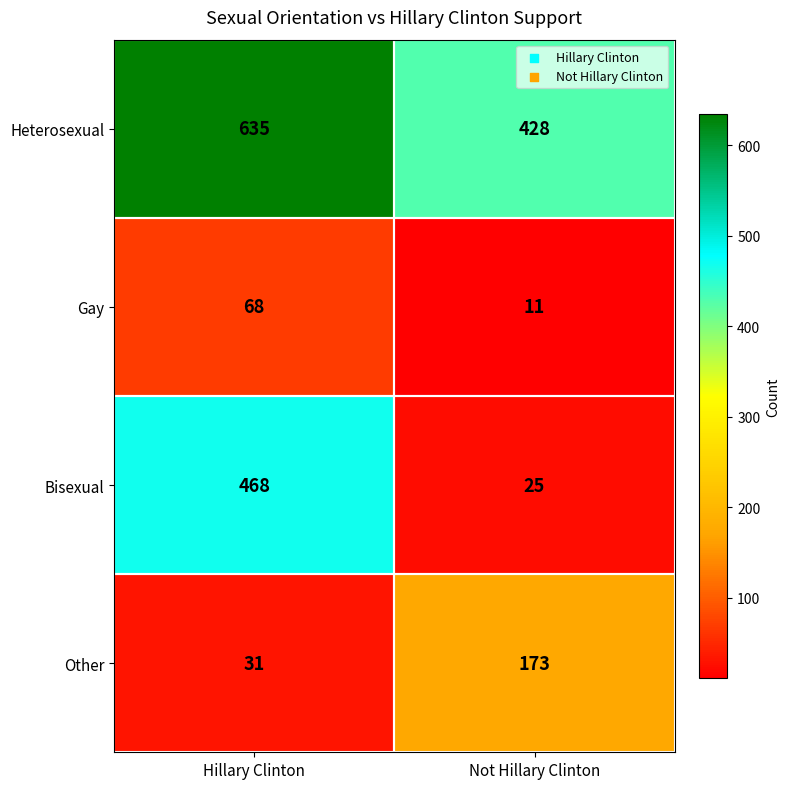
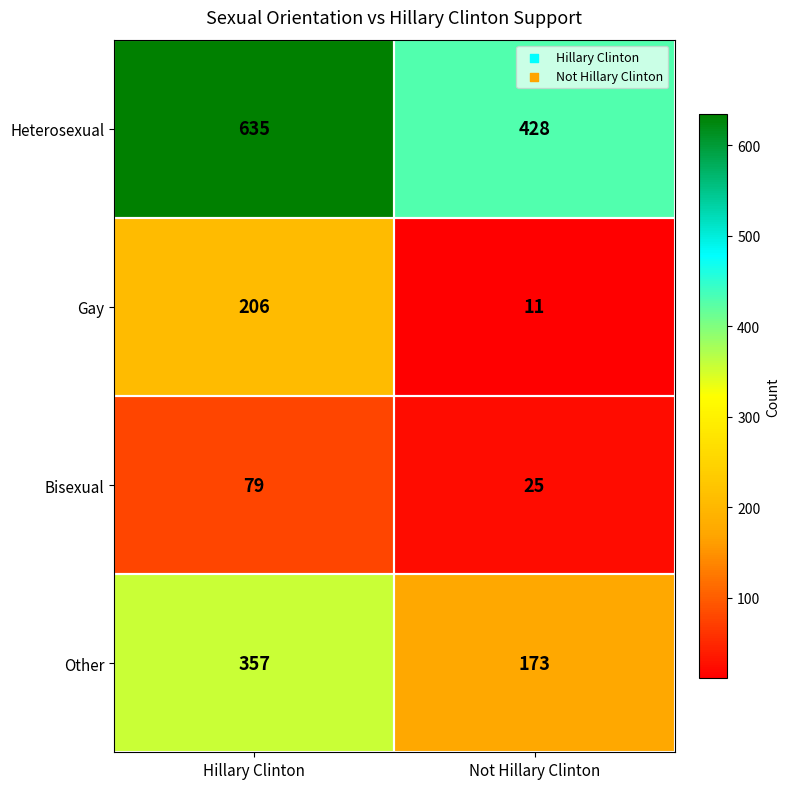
  {
    "Heterosexual": {
      "Hillary Clinton": 635,
      "Not Hillary Clinton": 428
    },
    "Gay": {
-     "Hillary Clinton": 68,
+     "Hillary Clinton": 206,
      "Not Hillary Clinton": 11
    },
    "Bisexual": {
-     "Hillary Clinton": 468,
+     "Hillary Clinton": 79,
      "Not Hillary Clinton": 25
    },
    "Other": {
-     "Hillary Clinton": 31,
+     "Hillary Clinton": 357,
      "Not Hillary Clinton": 173
    }
  }
